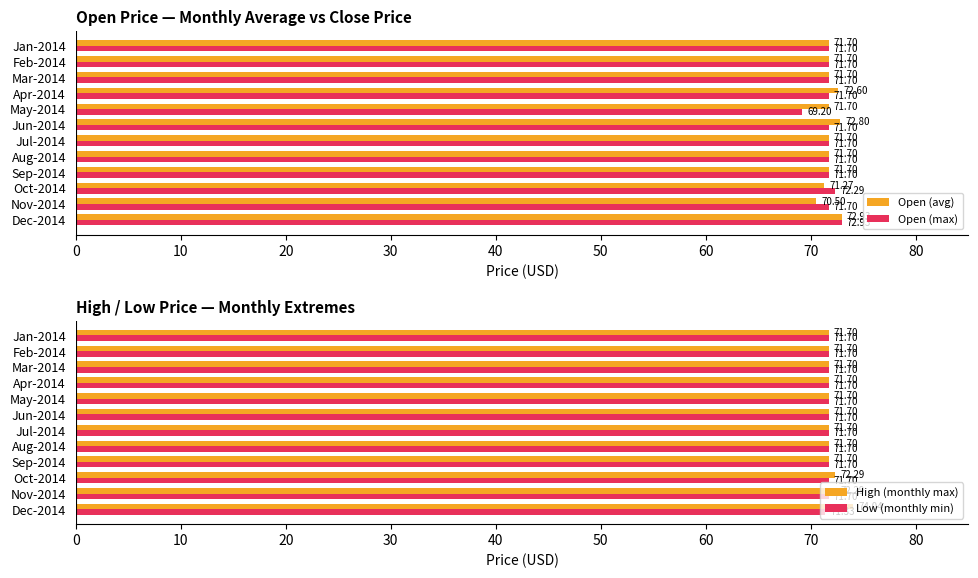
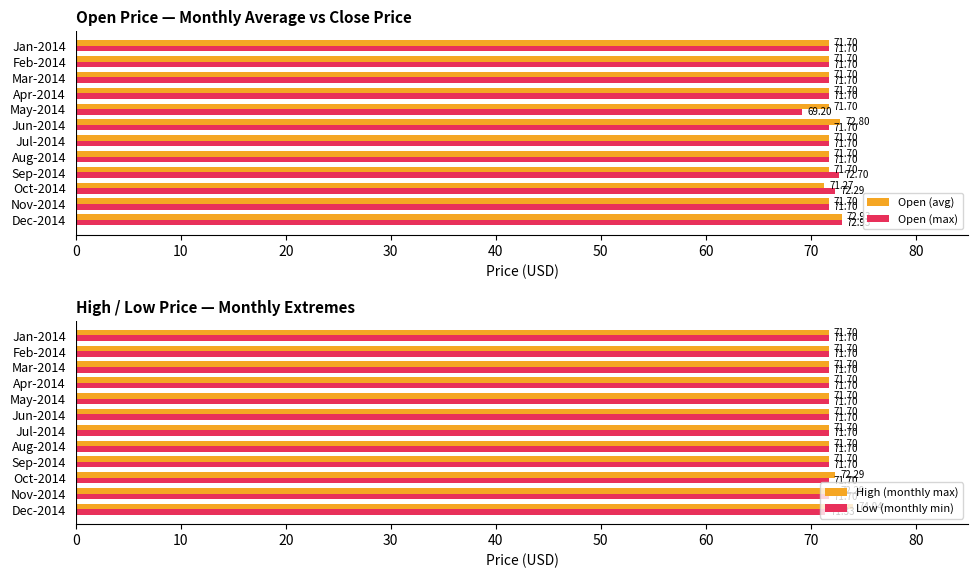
  {
    "Open Price — Monthly Average vs Close Price": {
      "Open (avg)": {
-       "Apr-2014": 72.60,
+       "Apr-2014": 71.70,
        "May-2014": 71.70,
-       "Nov-2014": 70.50
+       "Nov-2014": 71.70
      },
      "Open (max)": {
        "May-2014": 69.20,
-       "Sep-2014": 71.70
+       "Sep-2014": 72.70
      }
    }
  }
